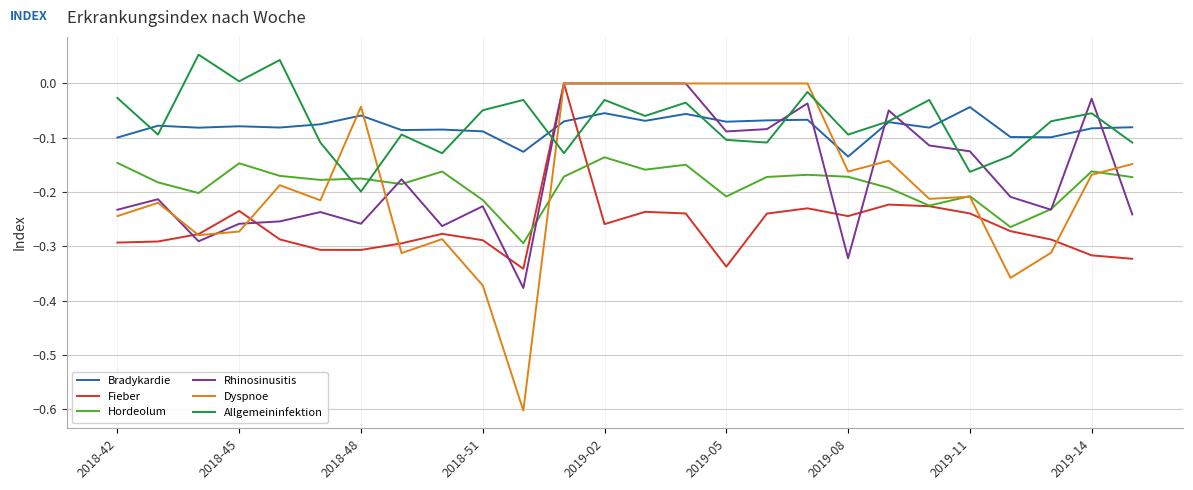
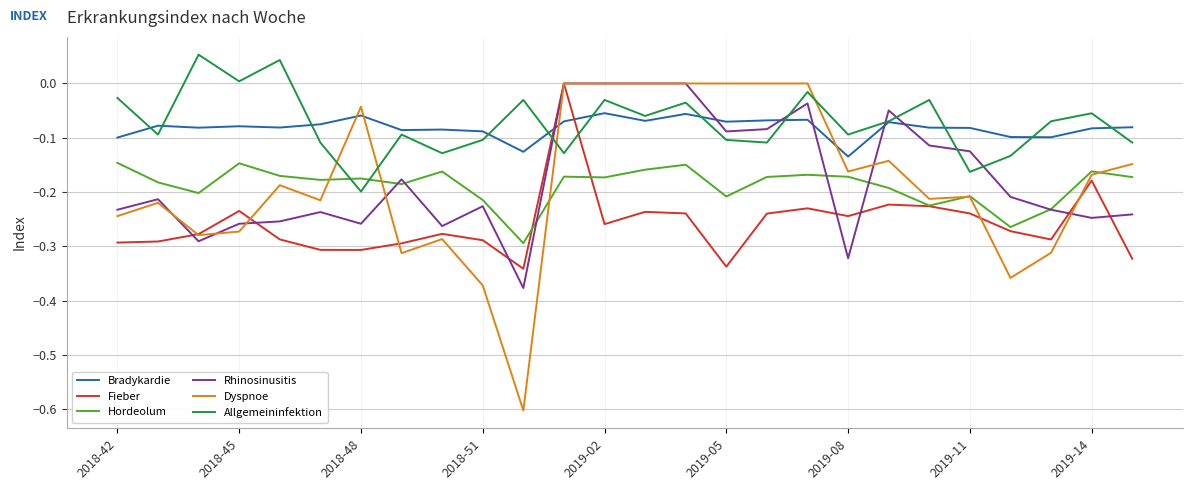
  {
    "Bradykardie": {
      "2018-42": -0.10,
      "2018-45": -0.08,
      "2018-48": -0.06,
      "2018-51": -0.09,
      "2019-02": -0.05,
      "2019-05": -0.07,
      "2019-08": -0.13,
-     "2019-11": -0.04,
+     "2019-11": -0.08,
      "2019-14": -0.08
    },
    "Fieber": {
      "2018-42": -0.29,
      "2018-45": -0.23,
      "2018-48": -0.31,
      "2018-51": -0.29,
      "2019-02": -0.26,
      "2019-05": -0.34,
      "2019-08": -0.24,
      "2019-11": -0.24,
-     "2019-14": -0.32
+     "2019-14": -0.18
    },
    "Hordeolum": {
      "2018-42": -0.15,
      "2018-45": -0.15,
      "2018-48": -0.17,
      "2018-51": -0.21,
-     "2019-02": -0.14,
+     "2019-02": -0.17,
      "2019-05": -0.21,
      "2019-08": -0.17,
      "2019-14": -0.16
    },
    "Rhinosinusitis": {
      "2018-42": -0.23,
      "2018-45": -0.26,
      "2018-48": -0.26,
      "2018-51": -0.23,
      "2019-05": -0.09,
      "2019-08": -0.32,
      "2019-11": -0.12,
-     "2019-14": -0.03
+     "2019-14": -0.25
    },
    "Dyspnoe": {
      "2018-42": -0.24,
      "2018-45": -0.27,
      "2018-48": -0.04,
      "2018-51": -0.37,
      "2019-05": 0.00,
      "2019-08": -0.16,
      "2019-14": -0.17
    },
    "Allgemeininfektion": {
      "2018-42": -0.03,
      "2018-45": 0.00,
      "2018-48": -0.20,
-     "2018-51": -0.05,
+     "2018-51": -0.10,
      "2019-02": -0.03,
      "2019-05": -0.10,
      "2019-08": -0.09,
      "2019-11": -0.16,
      "2019-14": -0.05
    }
  }
